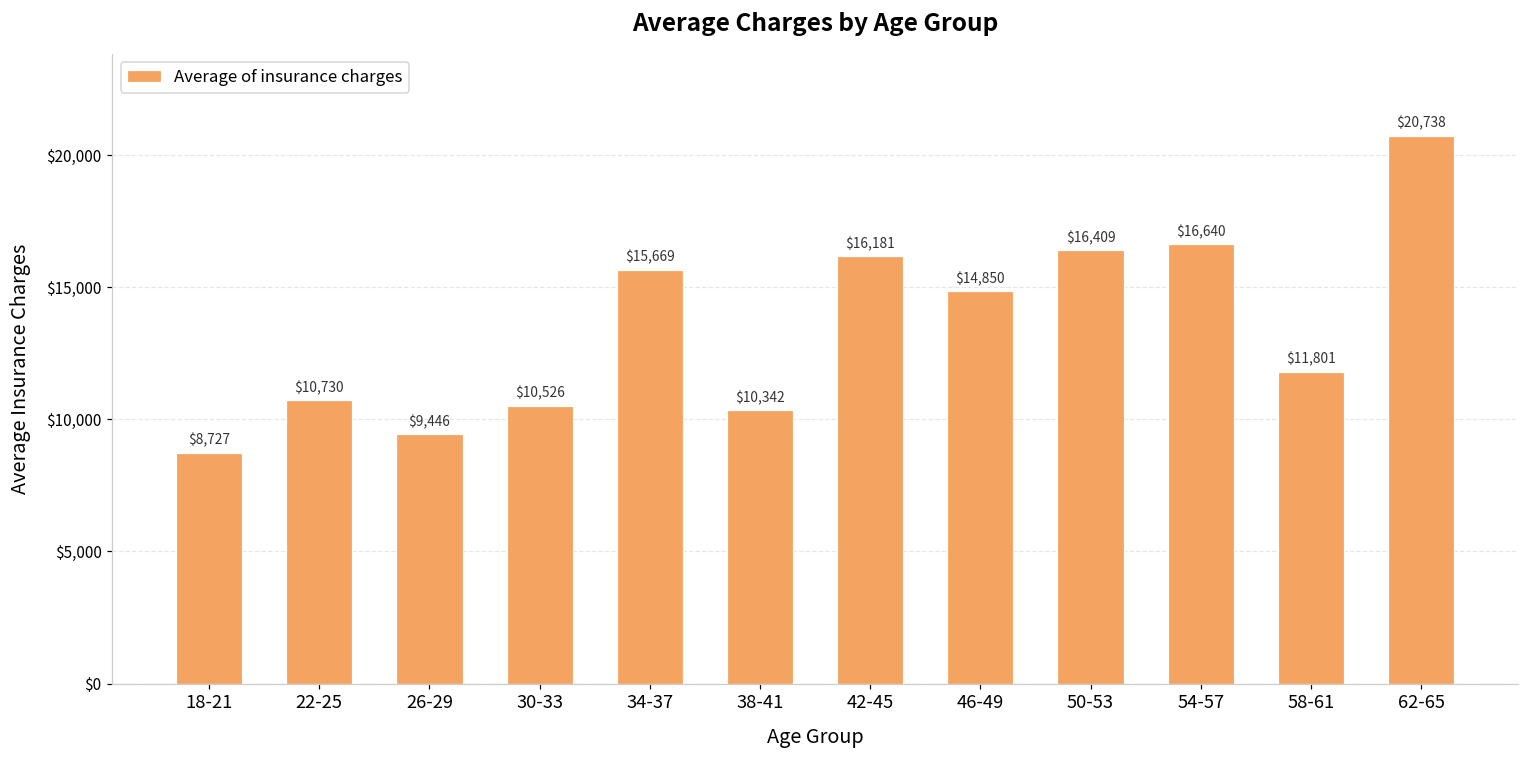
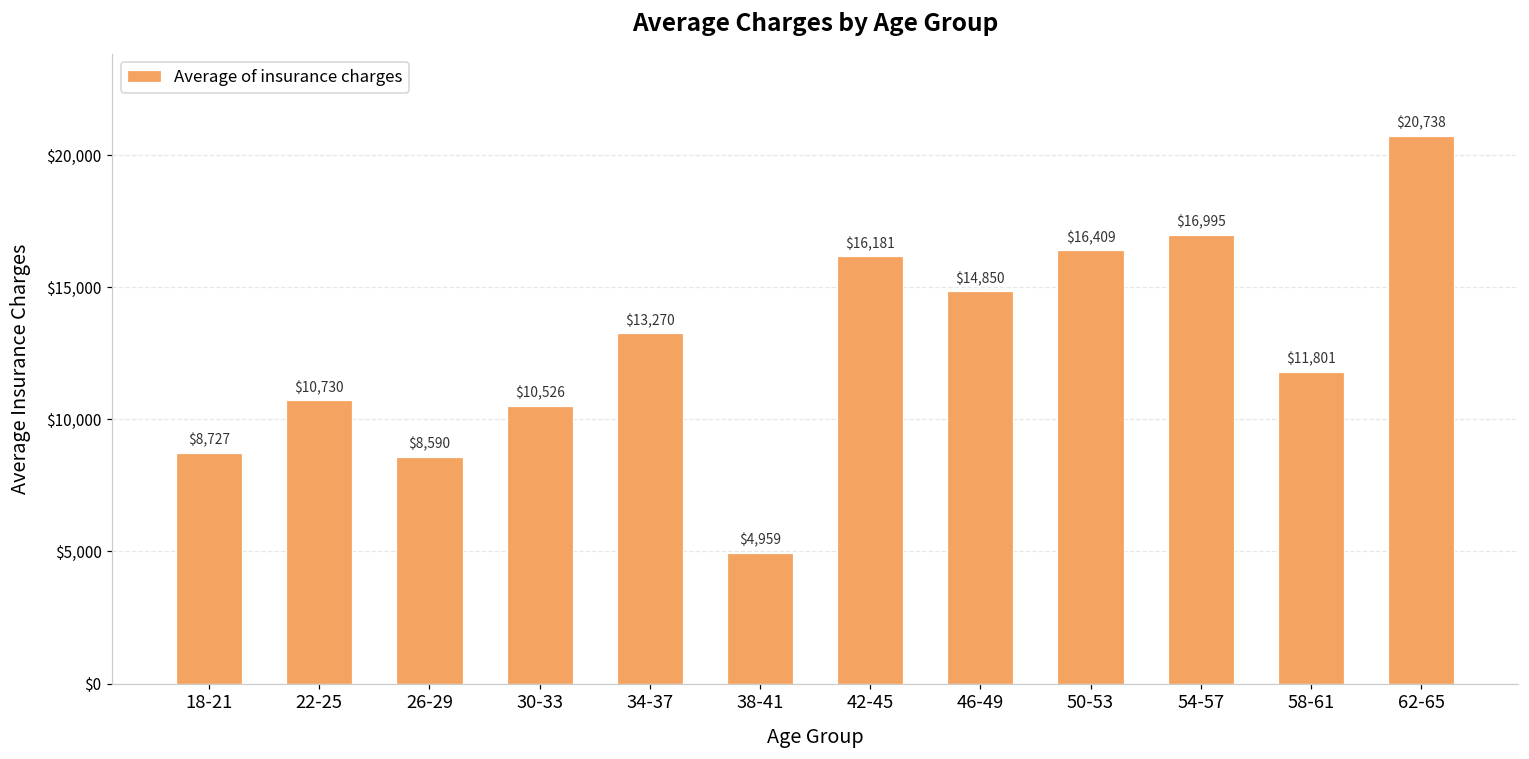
  {
    "18-21": "$8,727",
    "22-25": "$10,730",
-   "26-29": "$9,446",
+   "26-29": "$8,590",
    "30-33": "$10,526",
-   "34-37": "$15,669",
-   "38-41": "$10,342",
+   "34-37": "$13,270",
+   "38-41": "$4,959",
    "42-45": "$16,181",
    "46-49": "$14,850",
    "50-53": "$16,409",
-   "54-57": "$16,640",
+   "54-57": "$16,995",
    "58-61": "$11,801",
    "62-65": "$20,738"
  }
